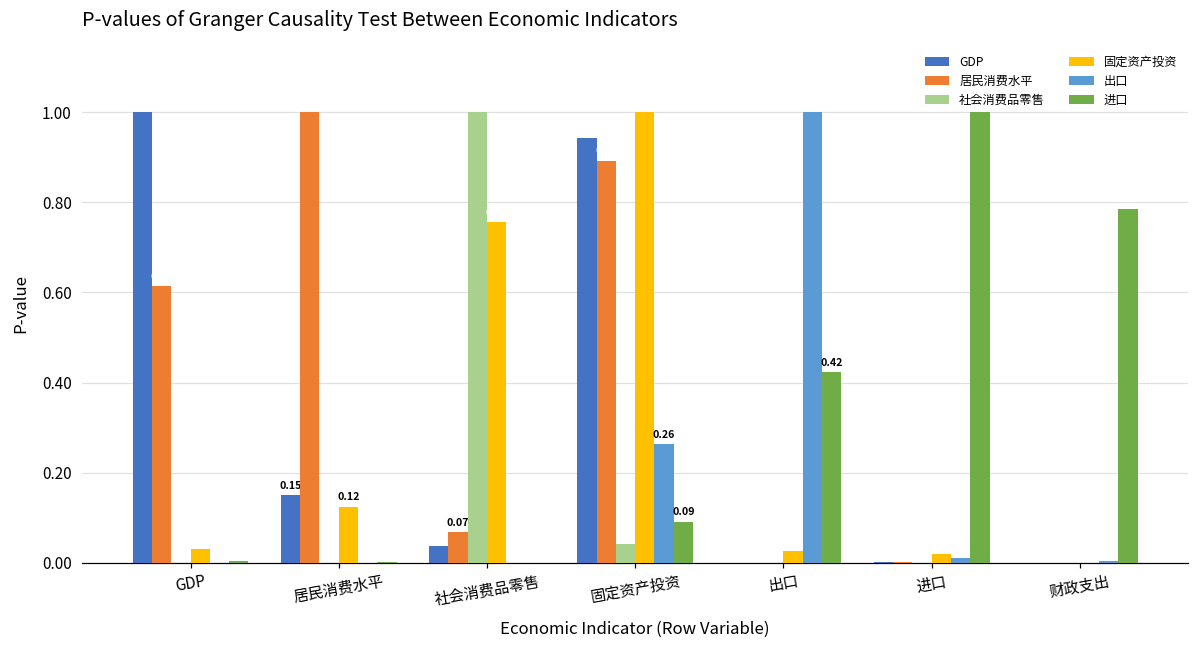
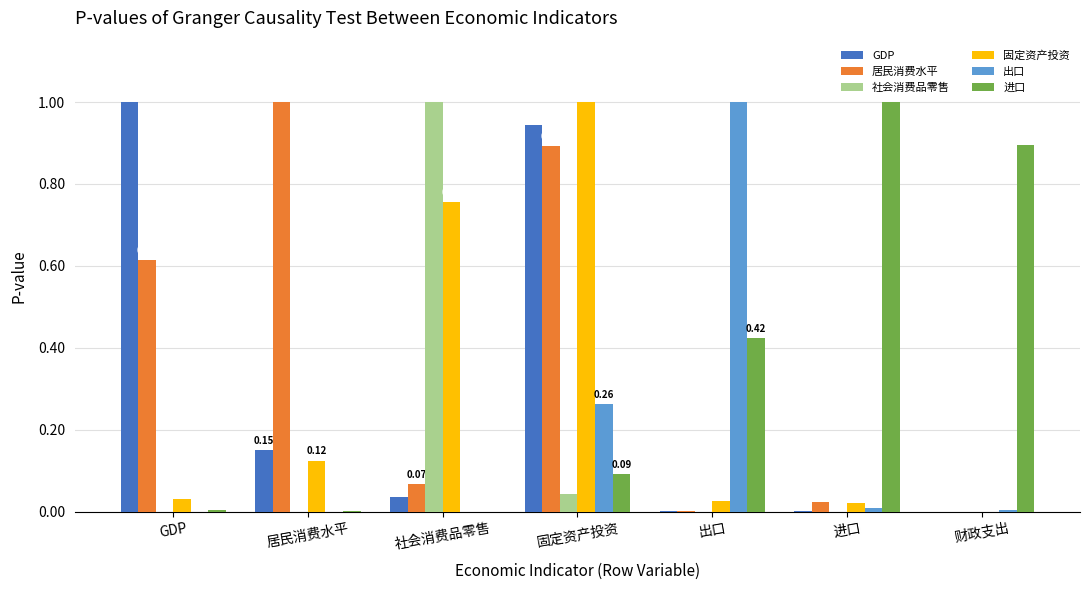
  {
    "居民消费水平": {
      "GDP": 0.61,
      "居民消费水平": 1.00,
      "固定资产投资": 0.89,
-     "进口": 0.00
+     "进口": 0.02
    },
    "社会消费品零售": {
      "社会消费品零售": 1.00,
      "固定资产投资": 0.04
    },
    "固定资产投资": {
      "居民消费水平": 0.12
    },
    "进口": {
      "进口": 1.00,
-     "财政支出": 0.79
+     "财政支出": 0.90
    }
  }
